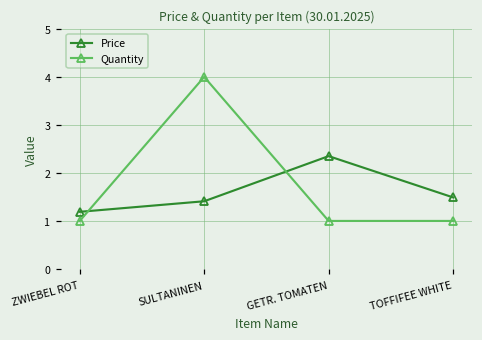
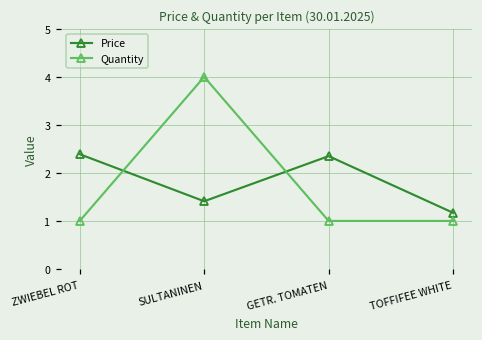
  {
    "Price": {
-     "ZWIEBEL ROT": 1.2,
+     "ZWIEBEL ROT": 2.4,
      "SULTANINEN": 1.4,
      "GETR. TOMATEN": 2.4,
-     "TOFFIFEE WHITE": 1.5
+     "TOFFIFEE WHITE": 1.2
    },
    "Quantity": {
      "ZWIEBEL ROT": 1.0,
      "SULTANINEN": 4.0,
      "GETR. TOMATEN": 1.0,
      "TOFFIFEE WHITE": 1.0
    }
  }
